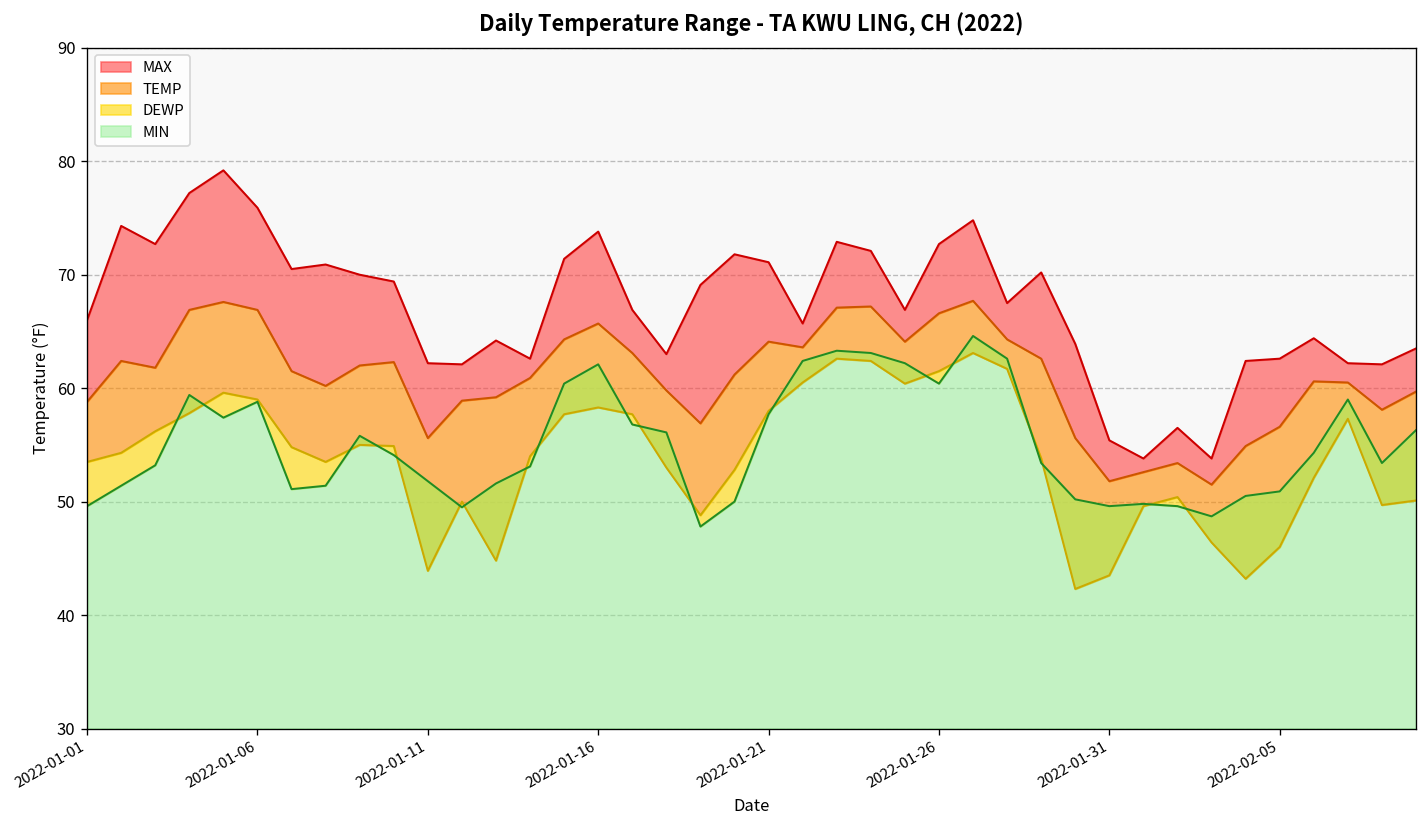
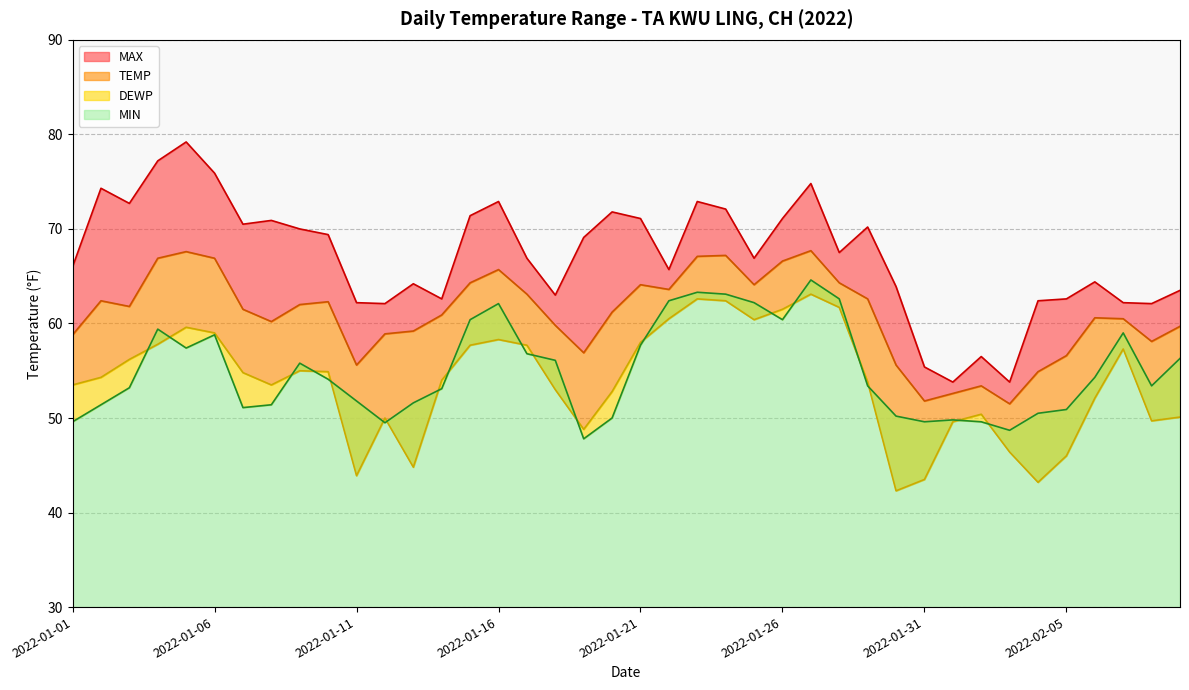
  {
    "MAX": {
      "2022-01-01": 66,
      "2022-01-06": 76,
      "2022-01-11": 62,
-     "2022-01-16": 74,
+     "2022-01-16": 73,
      "2022-01-21": 71,
-     "2022-01-26": 73,
+     "2022-01-26": 71,
      "2022-01-31": 55,
      "2022-02-05": 63
    },
    "MIN": {
      "2022-01-01": 50,
      "2022-01-21": 58,
      "2022-01-26": 60
    }
  }
